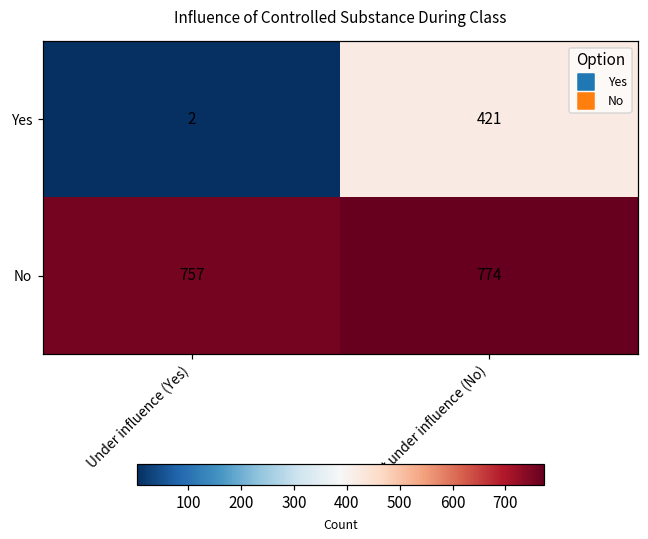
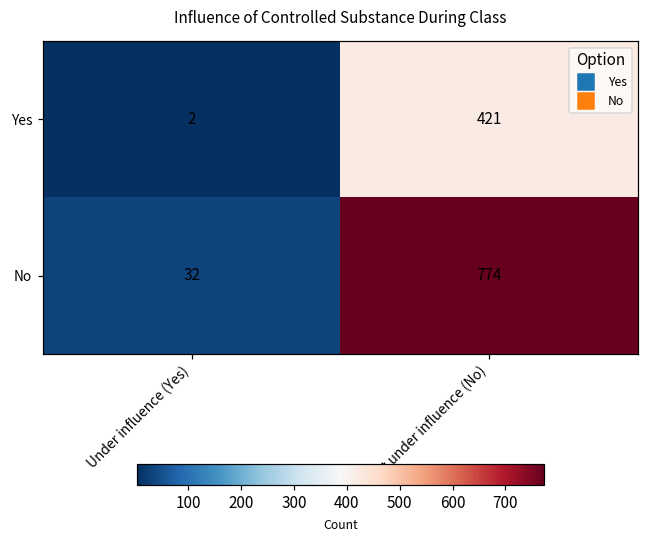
  {
    "Yes": {
      "Under influence (Yes)": 2,
      "Not under influence (No)": 421
    },
    "No": {
-     "Under influence (Yes)": 757,
+     "Under influence (Yes)": 32,
      "Not under influence (No)": 774
    }
  }
